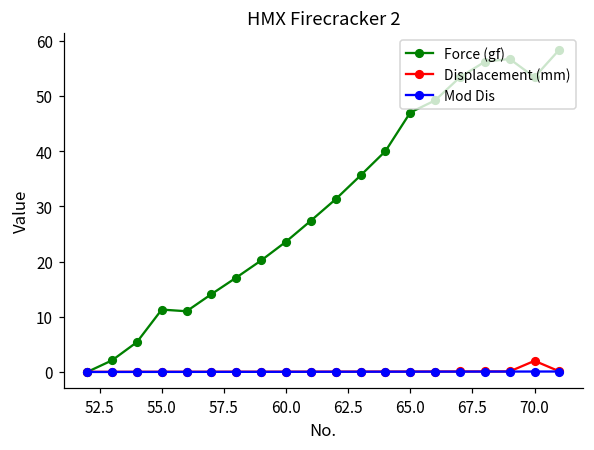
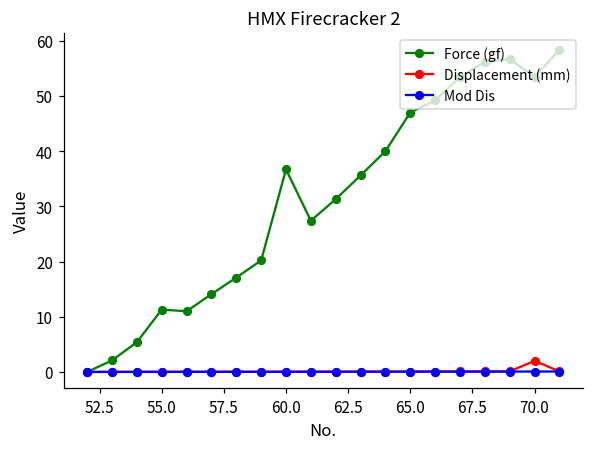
  {
    "Force (gf)": {
      "55.0": 11,
-     "60.0": 24,
+     "60.0": 37,
      "65.0": 47
    },
    "Displacement (mm)": {
      "70.0": 2
    },
    "Mod Dis": {
      "70.0": 0
    }
  }
